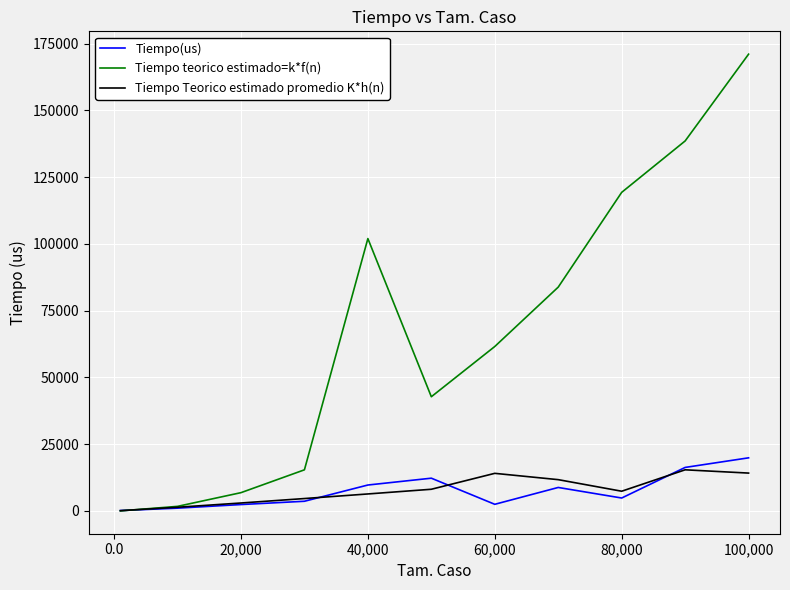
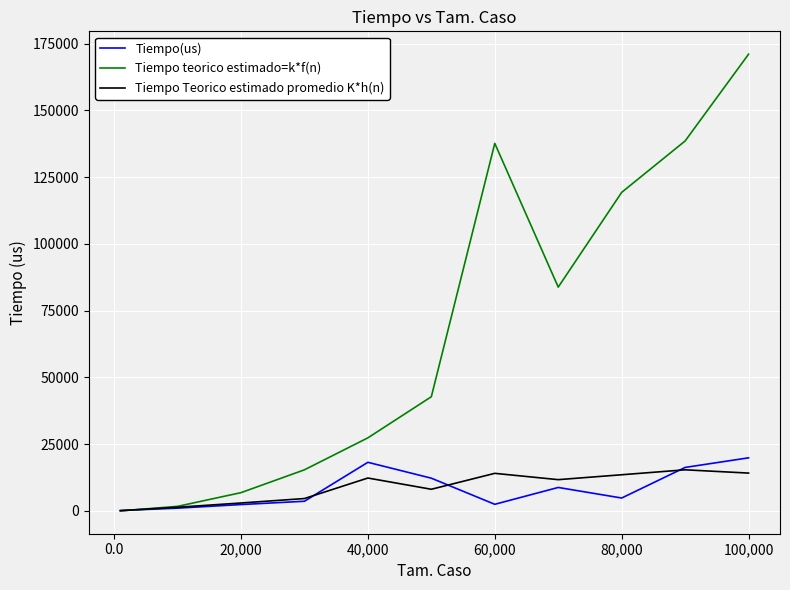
  {
    "Tiempo(us)": {
-     "40,000": 10000,
+     "40,000": 18000,
      "60,000": 2000,
      "80,000": 5000,
      "100,000": 20000
    },
    "Tiempo teorico estimado=k*f(n)": {
      "20,000": 7000,
-     "40,000": 102000,
-     "60,000": 62000,
+     "40,000": 27000,
+     "60,000": 138000,
      "80,000": 119000,
      "100,000": 171000
    },
    "Tiempo Teorico estimado promedio K*h(n)": {
-     "40,000": 6000,
+     "40,000": 12000,
      "60,000": 14000,
-     "80,000": 7000,
+     "80,000": 14000,
      "100,000": 14000
    }
  }
